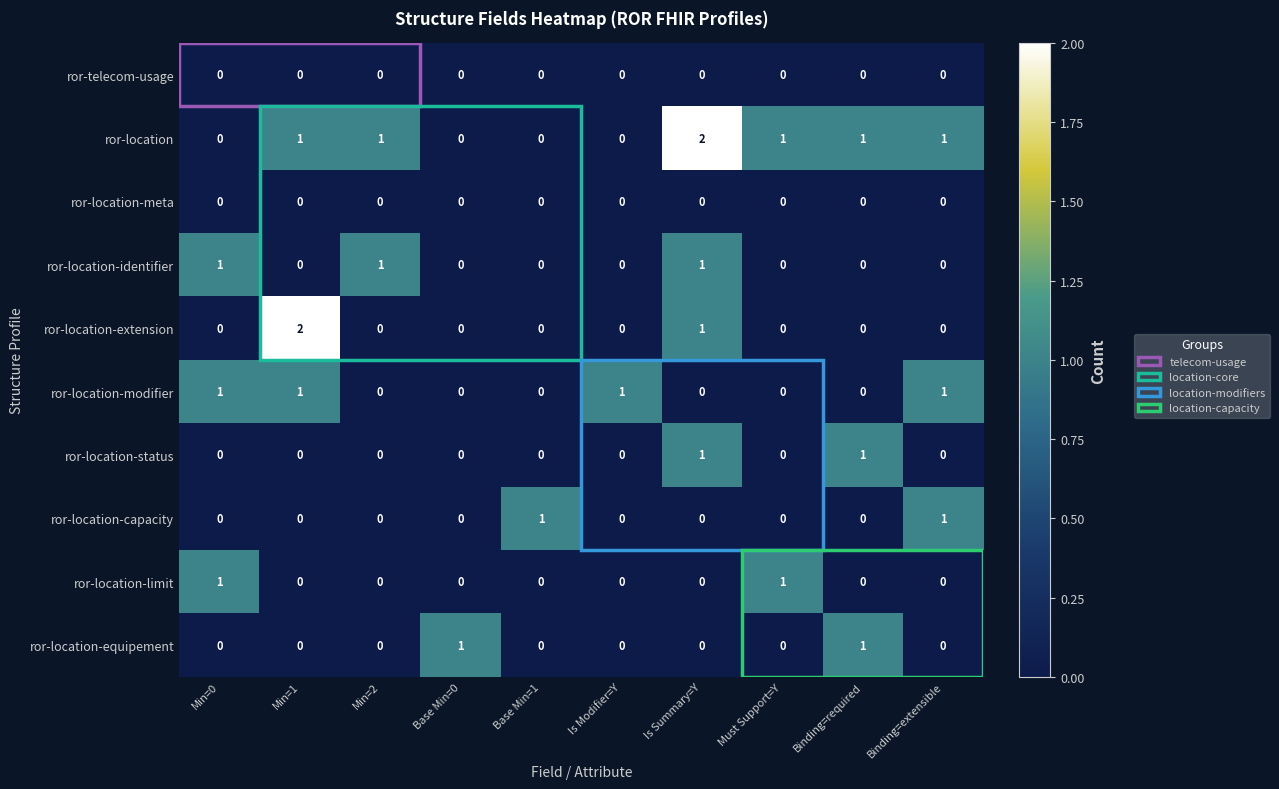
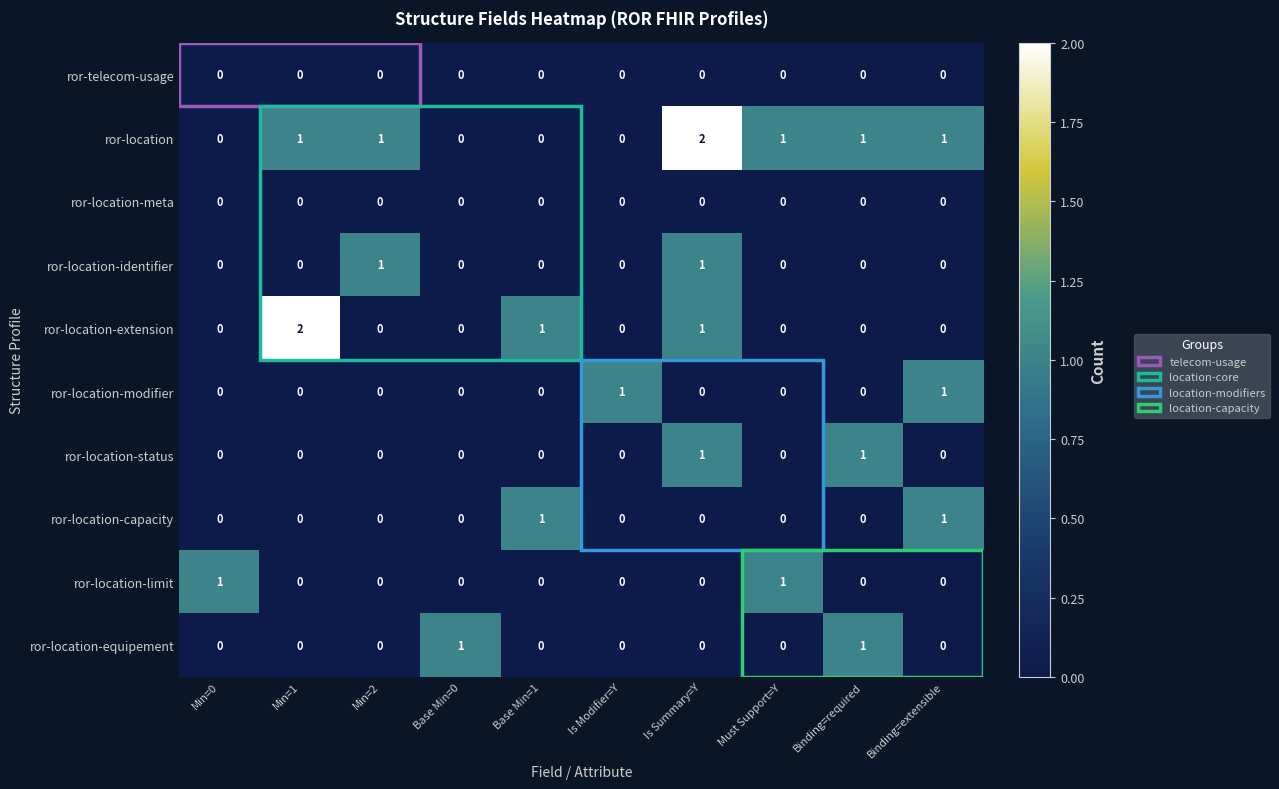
  {
    "ror-telecom-usage": {
      "Min=0": 0,
      "Min=1": 0,
      "Min=2": 0,
      "Base Min=0": 0,
      "Base Min=1": 0,
      "Is Modifier=Y": 0,
      "Is Summary=Y": 0,
      "Must Support=Y": 0,
      "Binding=required": 0,
      "Binding=extensible": 0
    },
    "ror-location": {
      "Min=0": 0,
      "Min=1": 1,
      "Min=2": 1,
      "Base Min=0": 0,
      "Base Min=1": 0,
      "Is Modifier=Y": 0,
      "Is Summary=Y": 2,
      "Must Support=Y": 1,
      "Binding=required": 1,
      "Binding=extensible": 1
    },
    "ror-location-meta": {
      "Min=0": 0,
      "Min=1": 0,
      "Min=2": 0,
      "Base Min=0": 0,
      "Base Min=1": 0,
      "Is Modifier=Y": 0,
      "Is Summary=Y": 0,
      "Must Support=Y": 0,
      "Binding=required": 0,
      "Binding=extensible": 0
    },
    "ror-location-identifier": {
-     "Min=0": 1,
+     "Min=0": 0,
      "Min=1": 0,
      "Min=2": 1,
      "Base Min=0": 0,
      "Base Min=1": 0,
      "Is Modifier=Y": 0,
      "Is Summary=Y": 1,
      "Must Support=Y": 0,
      "Binding=required": 0,
      "Binding=extensible": 0
    },
    "ror-location-extension": {
      "Min=0": 0,
      "Min=1": 2,
      "Min=2": 0,
      "Base Min=0": 0,
-     "Base Min=1": 0,
+     "Base Min=1": 1,
      "Is Modifier=Y": 0,
      "Is Summary=Y": 1,
      "Must Support=Y": 0,
      "Binding=required": 0,
      "Binding=extensible": 0
    },
    "ror-location-modifier": {
-     "Min=0": 1,
-     "Min=1": 1,
+     "Min=0": 0,
+     "Min=1": 0,
      "Min=2": 0,
      "Base Min=0": 0,
      "Base Min=1": 0,
      "Is Modifier=Y": 1,
      "Is Summary=Y": 0,
      "Must Support=Y": 0,
      "Binding=required": 0,
      "Binding=extensible": 1
    },
    "ror-location-status": {
      "Min=0": 0,
      "Min=1": 0,
      "Min=2": 0,
      "Base Min=0": 0,
      "Base Min=1": 0,
      "Is Modifier=Y": 0,
      "Is Summary=Y": 1,
      "Must Support=Y": 0,
      "Binding=required": 1,
      "Binding=extensible": 0
    },
    "ror-location-capacity": {
      "Min=0": 0,
      "Min=1": 0,
      "Min=2": 0,
      "Base Min=0": 0,
      "Base Min=1": 1,
      "Is Modifier=Y": 0,
      "Is Summary=Y": 0,
      "Must Support=Y": 0,
      "Binding=required": 0,
      "Binding=extensible": 1
    },
    "ror-location-limit": {
      "Min=0": 1,
      "Min=1": 0,
      "Min=2": 0,
      "Base Min=0": 0,
      "Base Min=1": 0,
      "Is Modifier=Y": 0,
      "Is Summary=Y": 0,
      "Must Support=Y": 1,
      "Binding=required": 0,
      "Binding=extensible": 0
    },
    "ror-location-equipement": {
      "Min=0": 0,
      "Min=1": 0,
      "Min=2": 0,
      "Base Min=0": 1,
      "Base Min=1": 0,
      "Is Modifier=Y": 0,
      "Is Summary=Y": 0,
      "Must Support=Y": 0,
      "Binding=required": 1,
      "Binding=extensible": 0
    }
  }
